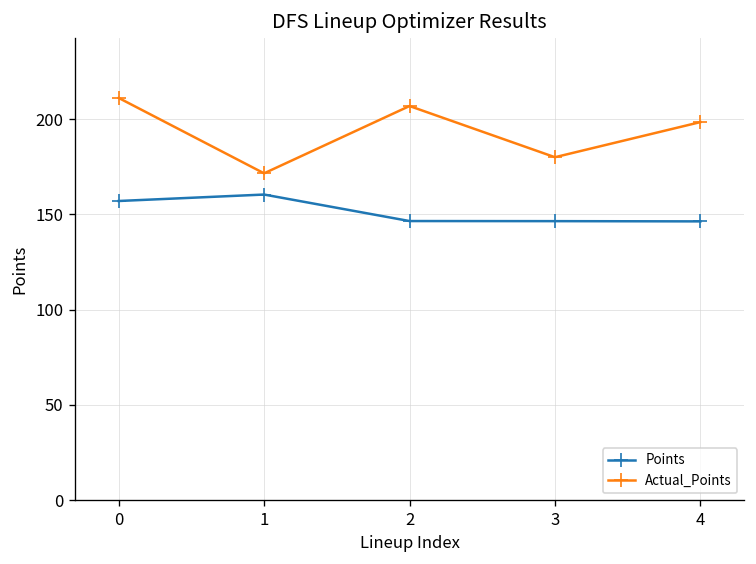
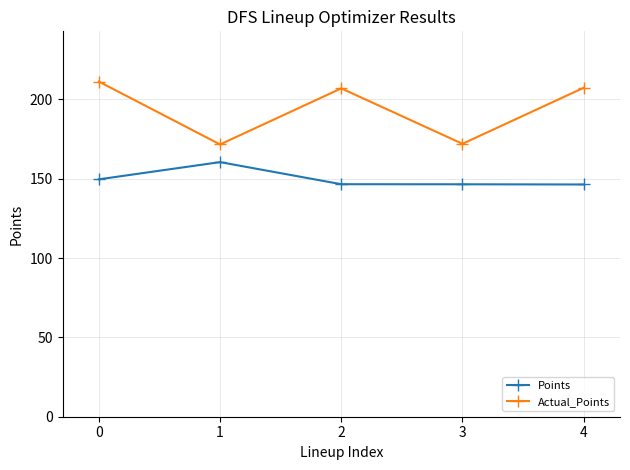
  {
    "Points": {
-     "0": 157,
+     "0": 150,
      "1": 160,
      "2": 147,
      "3": 146,
      "4": 146
    },
    "Actual_Points": {
      "0": 211,
      "1": 172,
      "2": 207,
-     "3": 180,
-     "4": 199
+     "3": 172,
+     "4": 207
    }
  }
